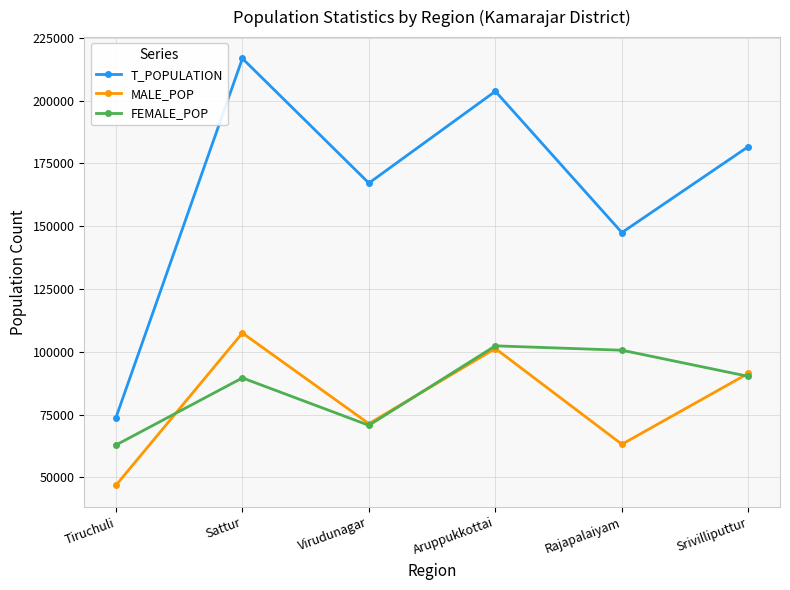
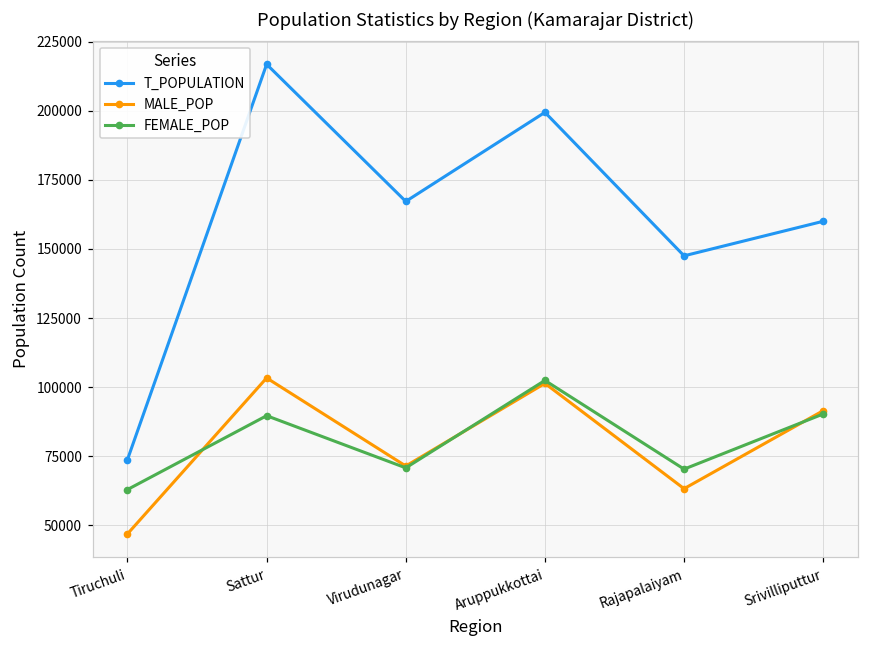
  {
    "T_POPULATION": {
      "Tiruchuli": 74000,
      "Sattur": 217000,
      "Virudunagar": 167000,
-     "Aruppukkottai": 204000,
+     "Aruppukkottai": 199000,
      "Rajapalaiyam": 148000,
-     "Srivilliputtur": 182000
+     "Srivilliputtur": 160000
    },
    "MALE_POP": {
      "Tiruchuli": 47000,
-     "Sattur": 108000,
+     "Sattur": 103000,
      "Aruppukkottai": 101000,
      "Rajapalaiyam": 63000,
      "Srivilliputtur": 91000
    },
    "FEMALE_POP": {
      "Tiruchuli": 63000,
      "Sattur": 90000,
      "Aruppukkottai": 102000,
-     "Rajapalaiyam": 101000,
+     "Rajapalaiyam": 70000,
      "Srivilliputtur": 90000
    }
  }
